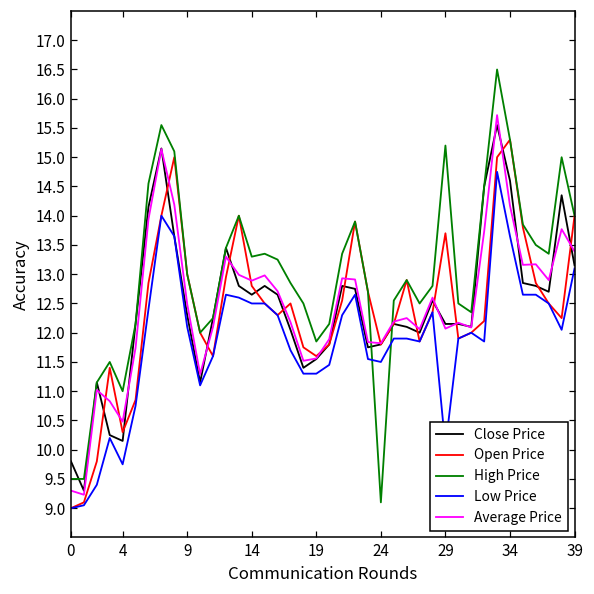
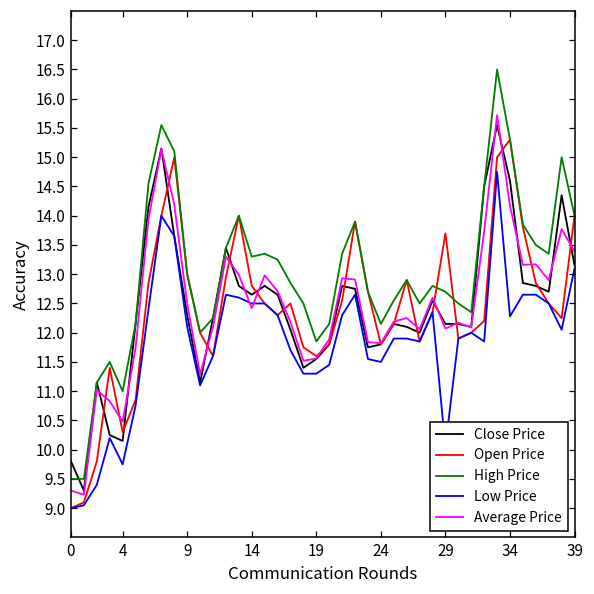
  {
    "Close Price": {
      "0": 9.8,
      "4": 10.2,
      "9": 12.3,
      "14": 12.7,
      "29": 12.2,
      "34": 14.6,
      "39": 13.2
    },
    "Open Price": {
      "4": 10.3,
      "14": 12.8,
      "29": 13.7
    },
    "High Price": {
      "0": 9.5,
      "4": 11.0,
      "14": 13.3,
      "19": 11.9,
-     "24": 9.1,
-     "29": 15.2
+     "24": 12.2,
+     "29": 12.7
    },
    "Low Price": {
      "4": 9.8,
      "9": 12.1,
      "14": 12.5,
      "19": 11.3,
      "24": 11.5,
-     "34": 13.7,
+     "34": 12.3,
      "39": 13.1
    },
    "Average Price": {
      "0": 9.3,
      "4": 10.5,
      "9": 12.5,
-     "14": 12.9,
+     "14": 12.4,
      "29": 12.1,
      "34": 14.2,
      "39": 13.4
    }
  }
